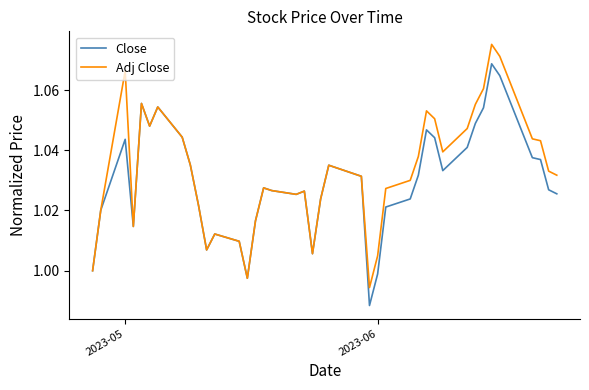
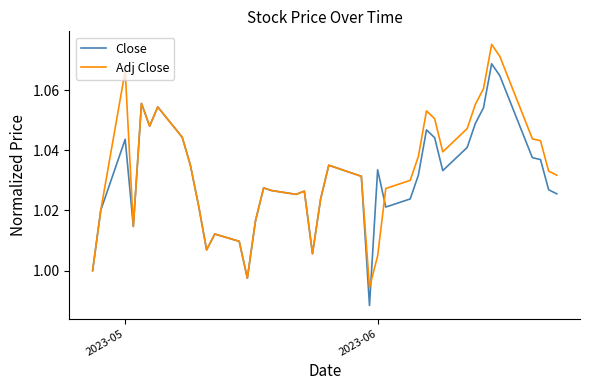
  {
    "Close": {
      "2023-05": 1.044,
-     "2023-06": 0.999
+     "2023-06": 1.034
    },
    "Adj Close": {
      "2023-06": 1.005
    }
  }
